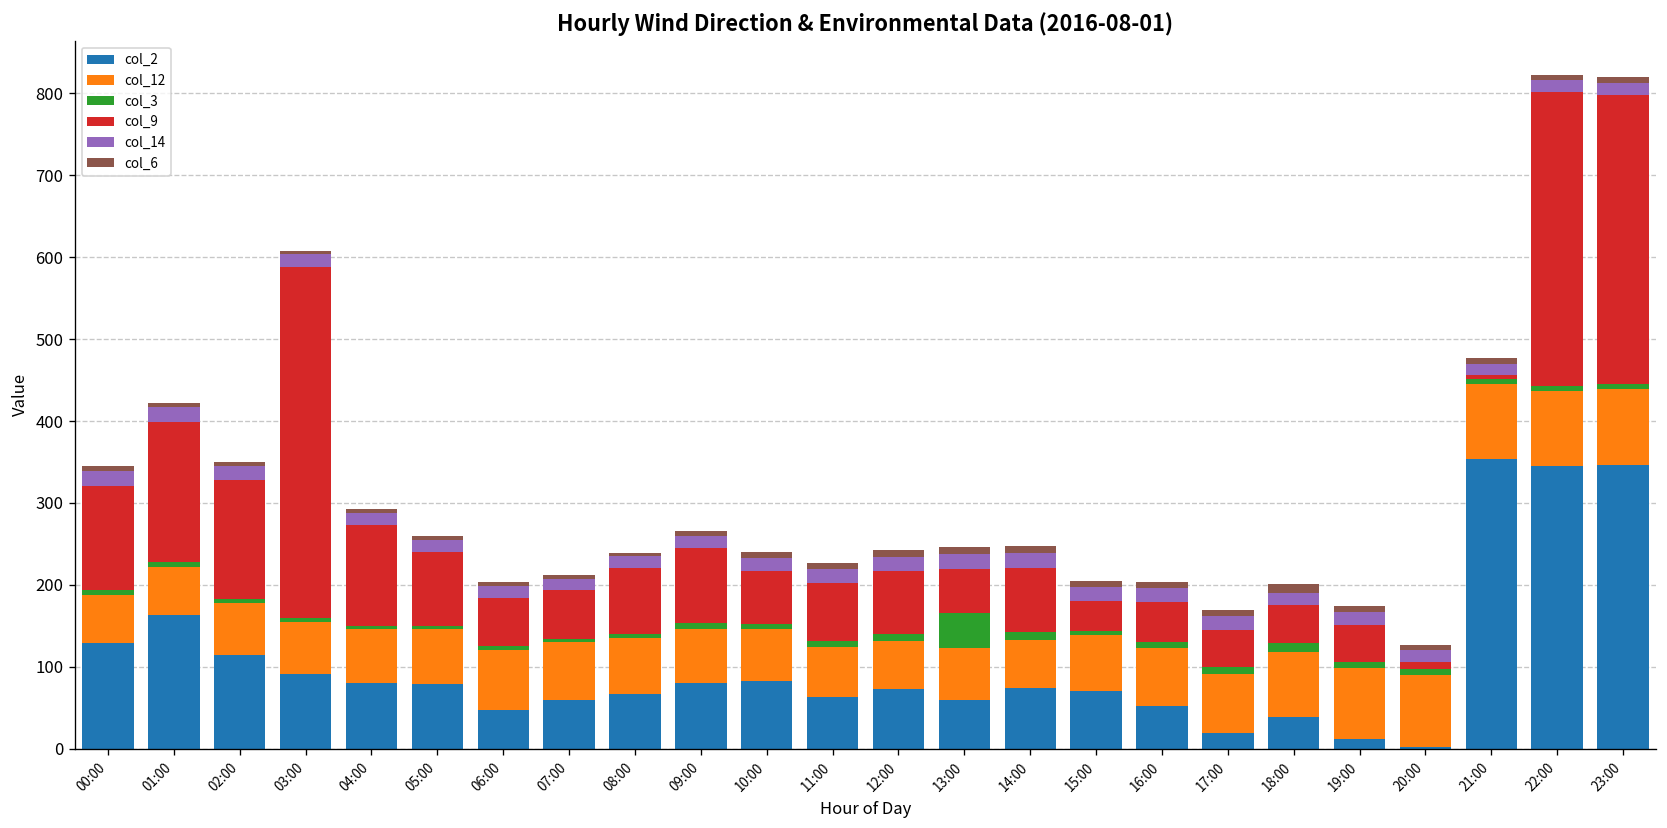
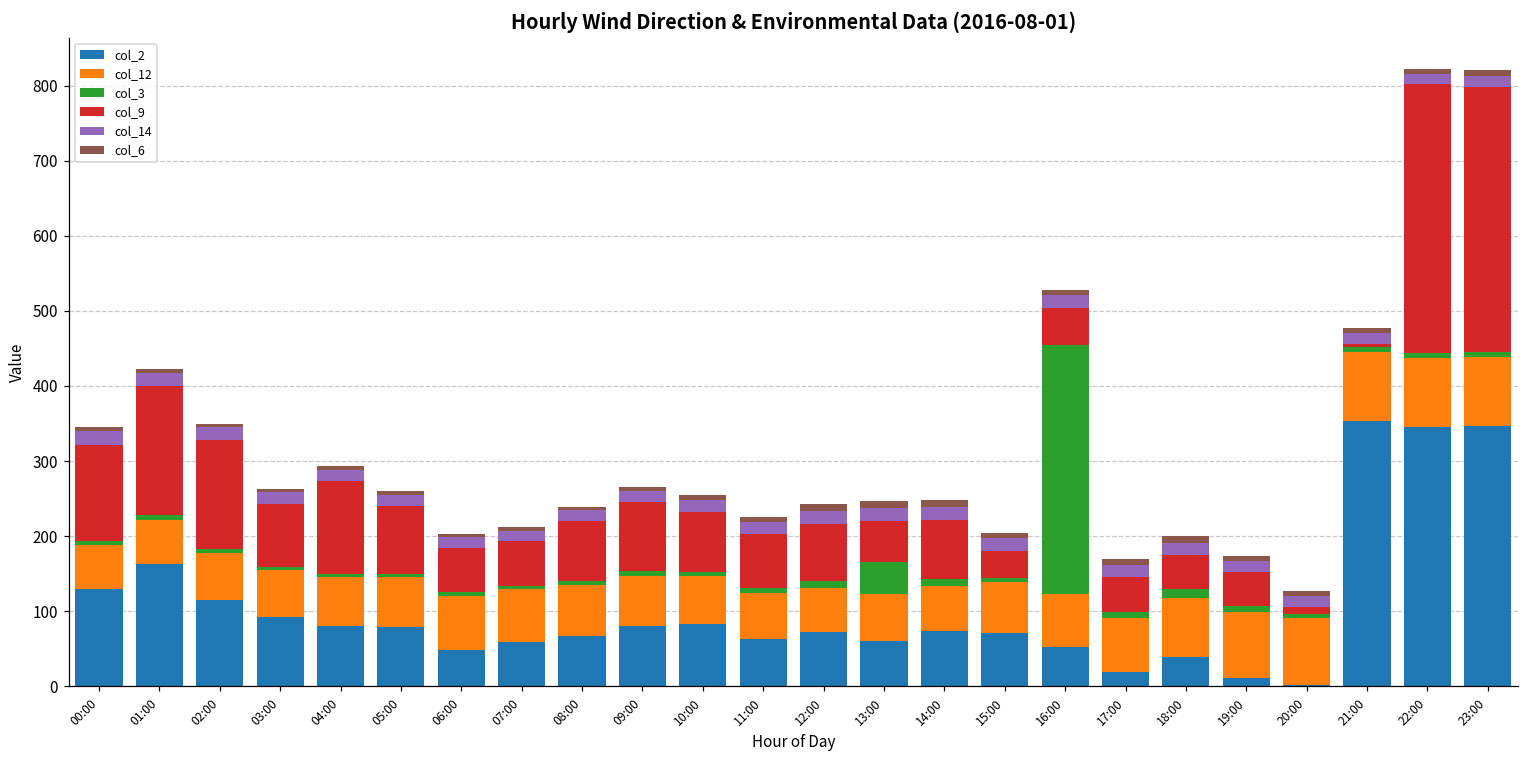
  {
    "col_2": {
      "00:00": 130,
      "01:00": 160,
      "02:00": 110,
      "03:00": 90,
      "04:00": 80,
      "05:00": 80,
      "06:00": 50,
      "07:00": 60,
      "08:00": 70,
      "09:00": 80,
      "10:00": 80,
      "11:00": 60,
      "12:00": 70,
      "13:00": 60,
      "14:00": 70,
      "15:00": 70,
      "16:00": 50,
      "17:00": 20,
      "18:00": 40,
      "19:00": 10,
      "21:00": 350,
      "22:00": 350,
      "23:00": 350
    },
    "col_12": {
      "00:00": 60,
      "01:00": 60,
      "02:00": 60,
      "03:00": 60,
      "04:00": 70,
      "05:00": 70,
      "06:00": 70,
      "07:00": 70,
      "08:00": 70,
      "09:00": 70,
      "10:00": 60,
      "11:00": 60,
      "12:00": 60,
      "13:00": 60,
      "14:00": 60,
      "15:00": 70,
      "16:00": 70,
      "17:00": 70,
      "18:00": 80,
      "19:00": 90,
      "20:00": 90,
      "21:00": 90,
      "22:00": 90,
      "23:00": 90
    },
    "col_3": {
      "00:00": 10,
      "01:00": 10,
      "02:00": 0,
      "03:00": 0,
      "05:00": 0,
      "06:00": 10,
      "07:00": 0,
      "08:00": 10,
      "09:00": 10,
      "10:00": 10,
      "11:00": 10,
      "12:00": 10,
      "13:00": 40,
      "14:00": 10,
      "15:00": 0,
-     "16:00": 10,
+     "16:00": 330,
      "17:00": 10,
      "18:00": 10,
      "19:00": 10,
      "20:00": 10,
      "21:00": 10,
      "22:00": 10,
      "23:00": 10
    },
    "col_9": {
      "00:00": 130,
      "01:00": 170,
      "02:00": 150,
-     "03:00": 430,
+     "03:00": 80,
      "04:00": 120,
      "05:00": 90,
      "06:00": 60,
      "07:00": 60,
      "08:00": 80,
      "09:00": 90,
-     "10:00": 60,
+     "10:00": 80,
      "11:00": 70,
      "12:00": 80,
      "13:00": 50,
      "14:00": 80,
      "15:00": 40,
      "16:00": 50,
      "17:00": 50,
      "18:00": 50,
      "19:00": 50,
      "20:00": 10,
      "21:00": 0,
      "22:00": 360,
      "23:00": 350
    },
    "col_14": {
      "00:00": 20,
      "01:00": 20,
      "02:00": 20,
      "03:00": 20,
      "04:00": 20,
      "05:00": 10,
      "06:00": 10,
      "07:00": 10,
      "08:00": 10,
      "09:00": 20,
      "10:00": 20,
      "11:00": 20,
      "12:00": 20,
      "13:00": 20,
      "14:00": 20,
      "15:00": 20,
      "16:00": 20,
      "17:00": 20,
      "18:00": 20,
      "19:00": 10,
      "20:00": 10,
      "21:00": 10,
      "22:00": 10,
      "23:00": 10
    },
    "col_6": {
      "00:00": 10,
      "01:00": 10,
      "02:00": 0,
      "03:00": 0,
      "04:00": 0,
      "05:00": 0,
      "06:00": 0,
      "07:00": 0,
      "08:00": 0,
      "09:00": 10,
      "10:00": 10,
      "11:00": 10,
      "12:00": 10,
      "13:00": 10,
      "14:00": 10,
      "15:00": 10,
      "16:00": 10,
      "17:00": 10,
      "18:00": 10,
      "19:00": 10,
      "20:00": 10,
      "21:00": 10,
      "22:00": 10,
      "23:00": 10
    }
  }
